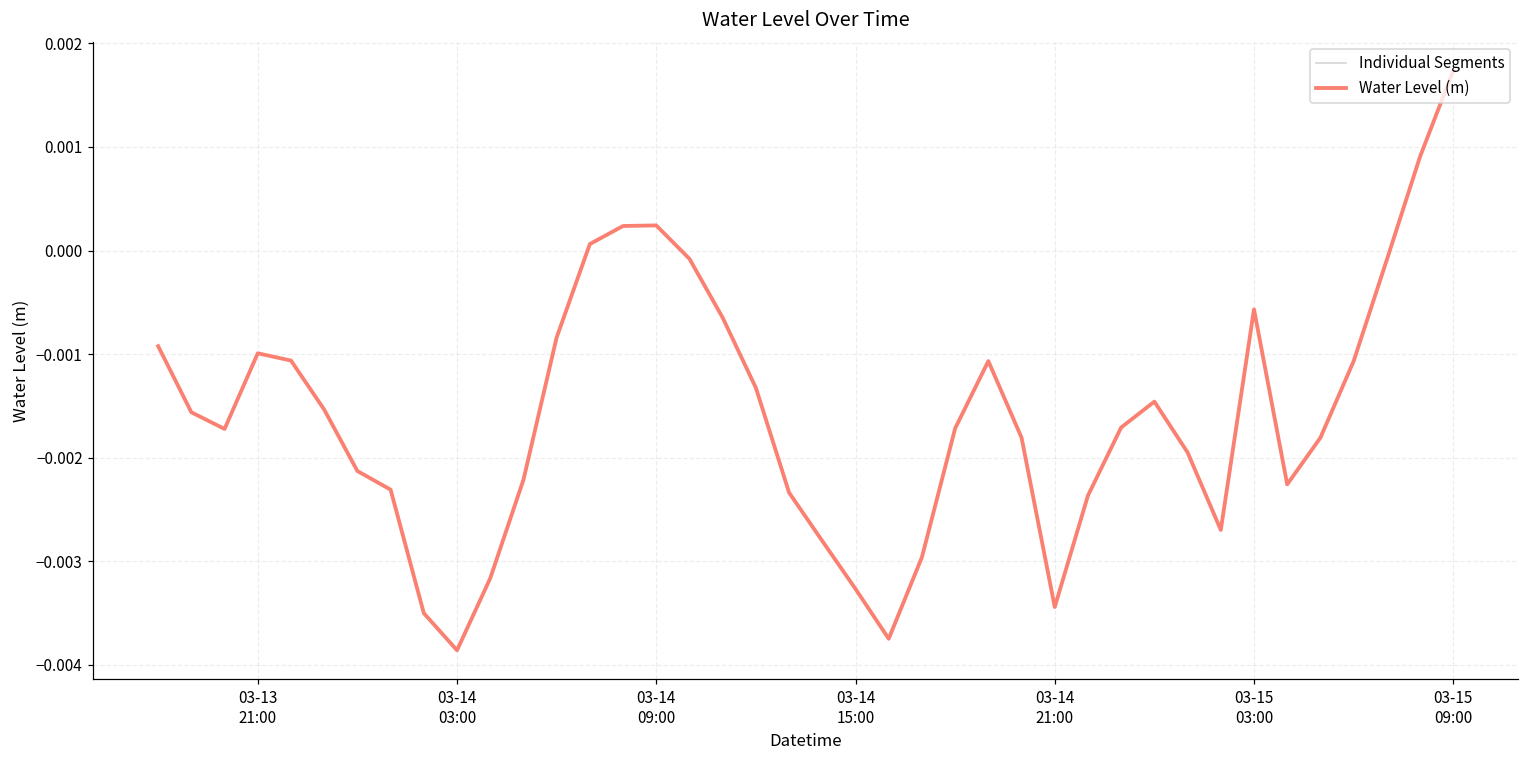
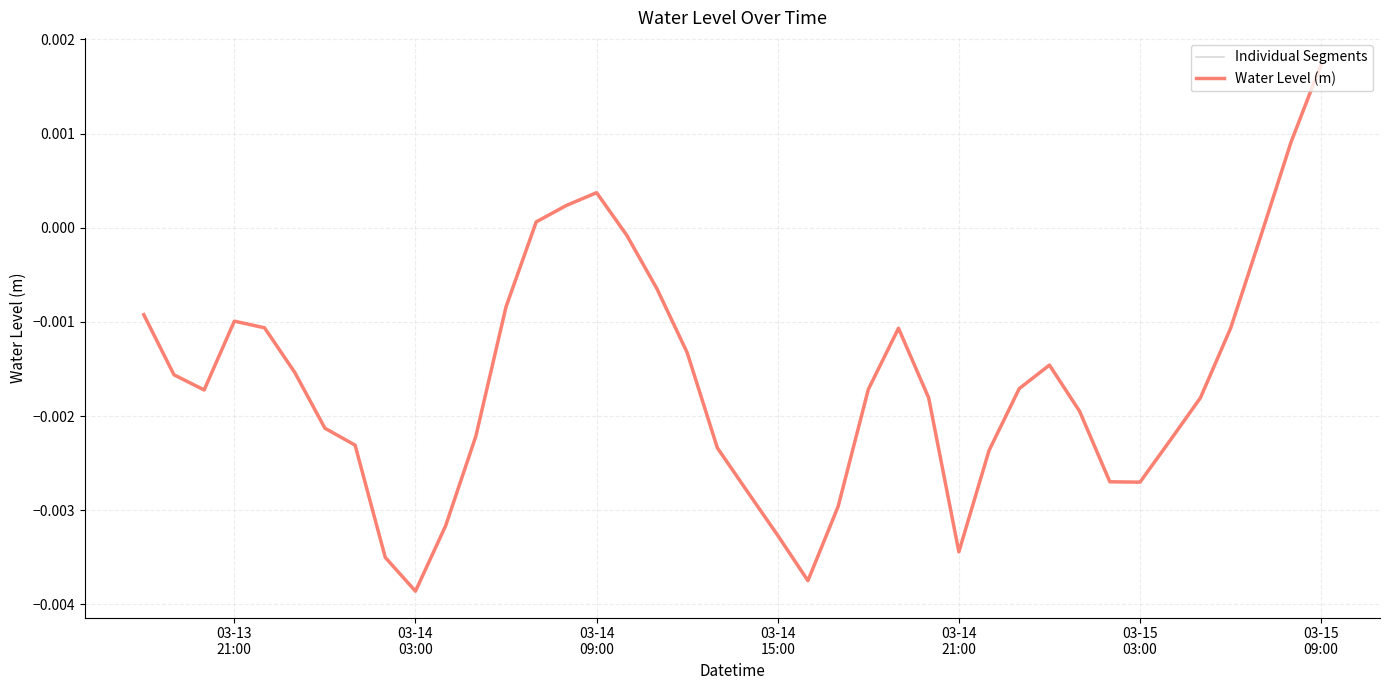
  {
    "Water Level (m)": {
-     "03-14 09:00": 0.0002,
-     "03-15 03:00": -0.0006
+     "03-14 09:00": 0.0004,
+     "03-15 03:00": -0.0027
    }
  }
